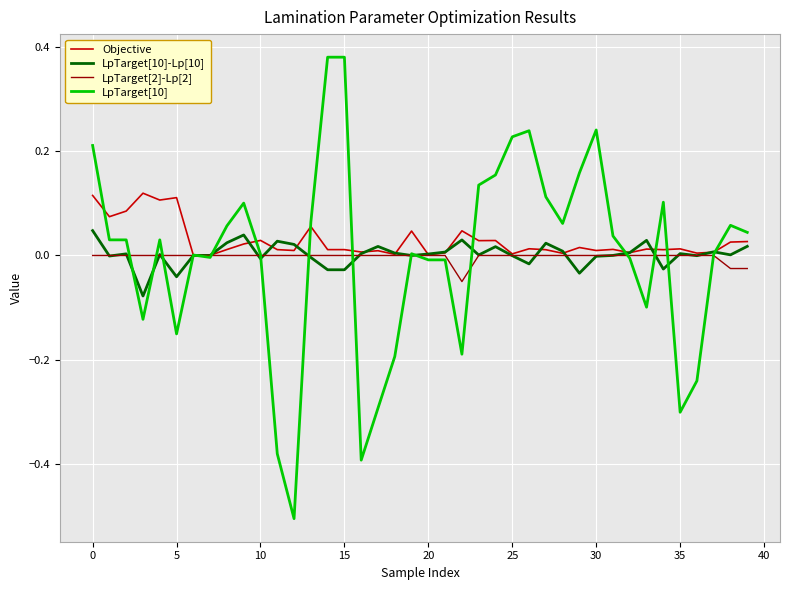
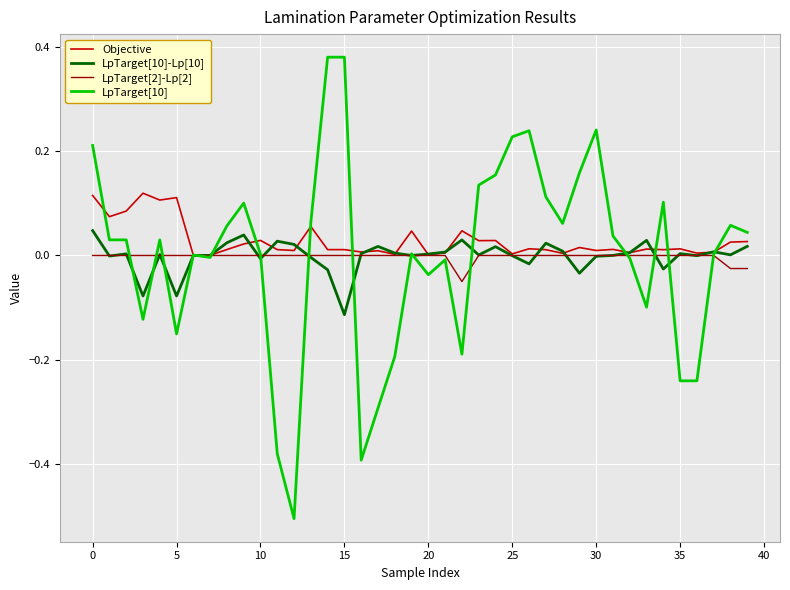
  {
    "LpTarget[10]-Lp[10]": {
      "0": 0.05,
-     "5": -0.04,
+     "5": -0.08,
      "10": -0.01,
-     "15": -0.03
+     "15": -0.11
    },
    "LpTarget[10]": {
      "0": 0.21,
      "5": -0.15,
      "15": 0.38,
-     "20": -0.01,
+     "20": -0.04,
      "25": 0.23,
      "30": 0.24,
-     "35": -0.30
+     "35": -0.24
    }
  }
